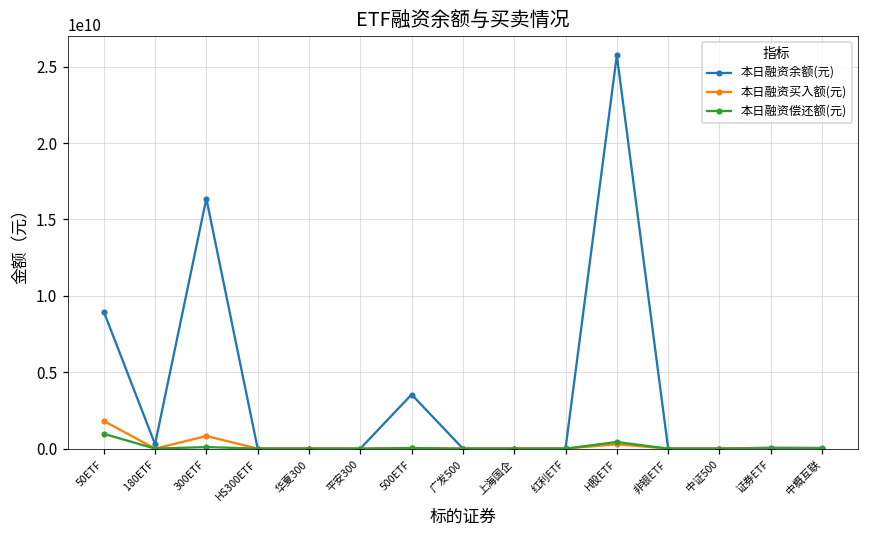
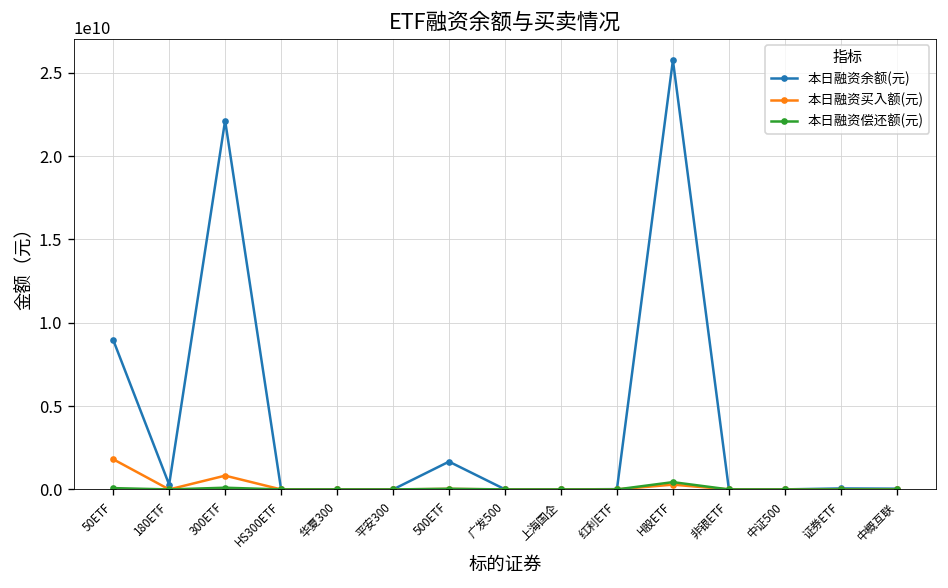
  {
    "本日融资余额(元)": {
      "50ETF": 9000000000,
      "180ETF": 300000000,
-     "300ETF": 16400000000,
-     "500ETF": 3500000000,
+     "300ETF": 22100000000,
+     "500ETF": 1700000000,
      "H股ETF": 25700000000
    },
    "本日融资买入额(元)": {
      "50ETF": 1800000000,
      "300ETF": 800000000
    },
    "本日融资偿还额(元)": {
-     "50ETF": 1000000000,
+     "50ETF": 100000000,
      "300ETF": 100000000
    }
  }
